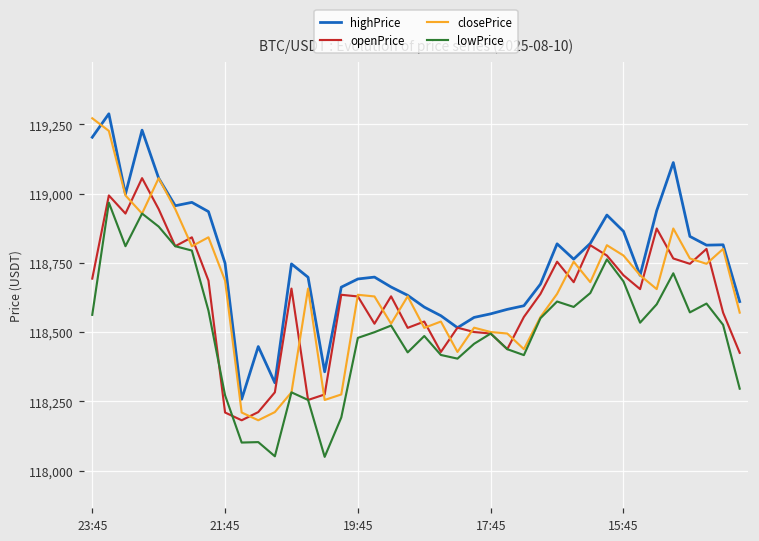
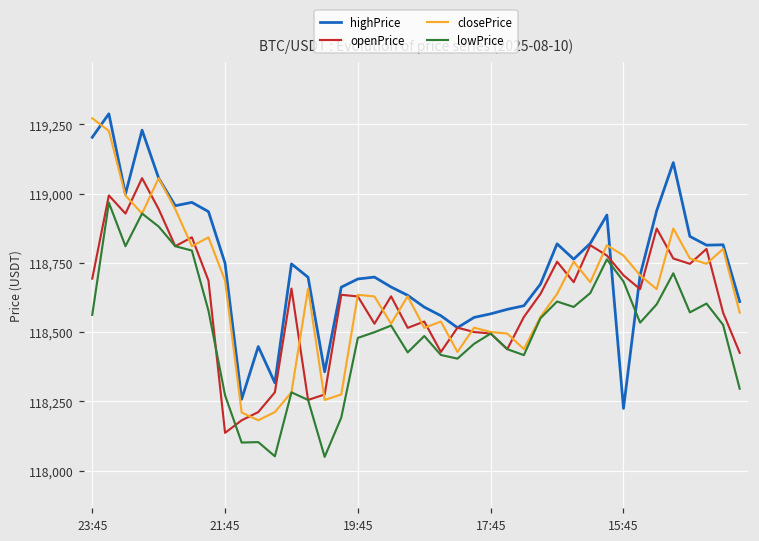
  {
    "highPrice": {
      "23:45": "119,200",
      "21:45": "118,750",
      "19:45": "118,690",
      "17:45": "118,570",
-     "15:45": "118,860"
+     "15:45": "118,220"
    },
    "openPrice": {
      "23:45": "118,690",
-     "21:45": "118,210",
+     "21:45": "118,140",
      "15:45": "118,700"
    },
    "closePrice": {
      "23:45": "119,270",
      "21:45": "118,690",
      "15:45": "118,780"
    },
    "lowPrice": {
      "23:45": "118,560",
      "21:45": "118,270",
      "19:45": "118,480",
      "15:45": "118,680"
    }
  }
